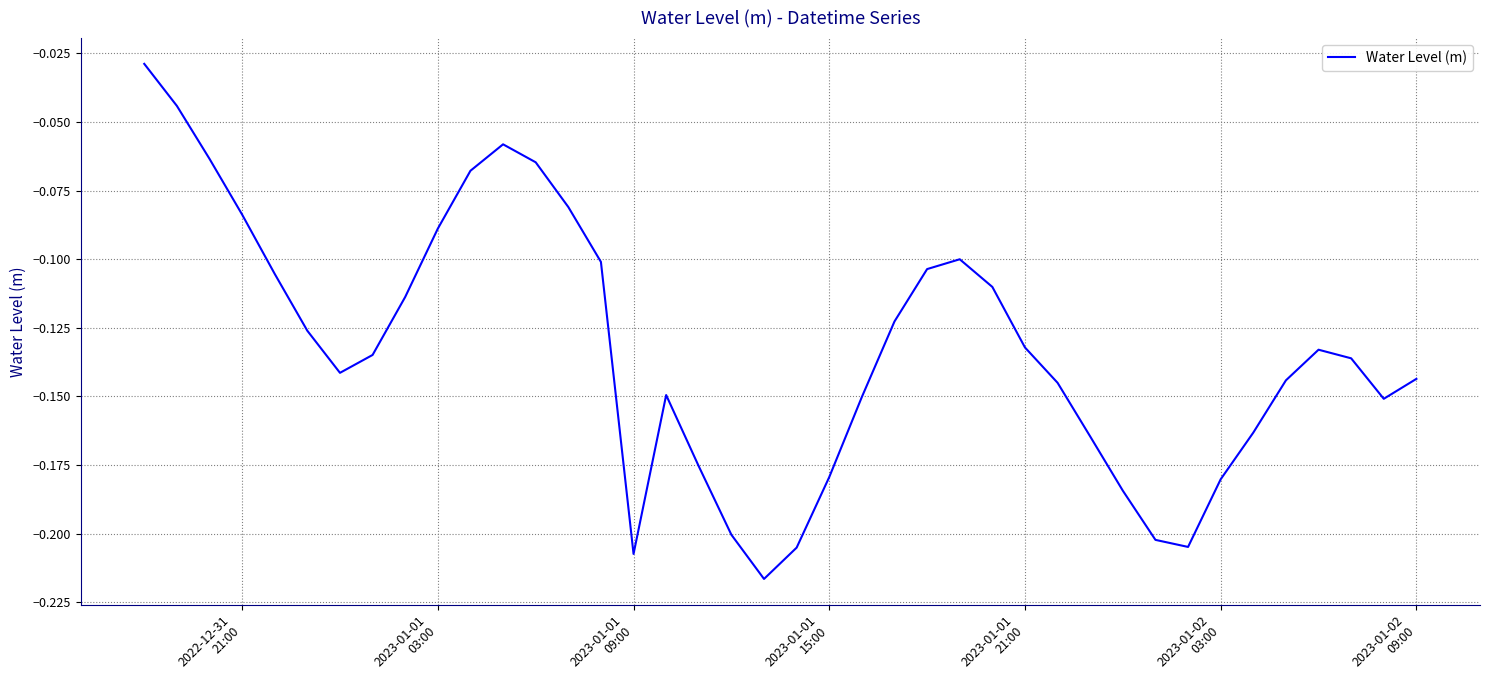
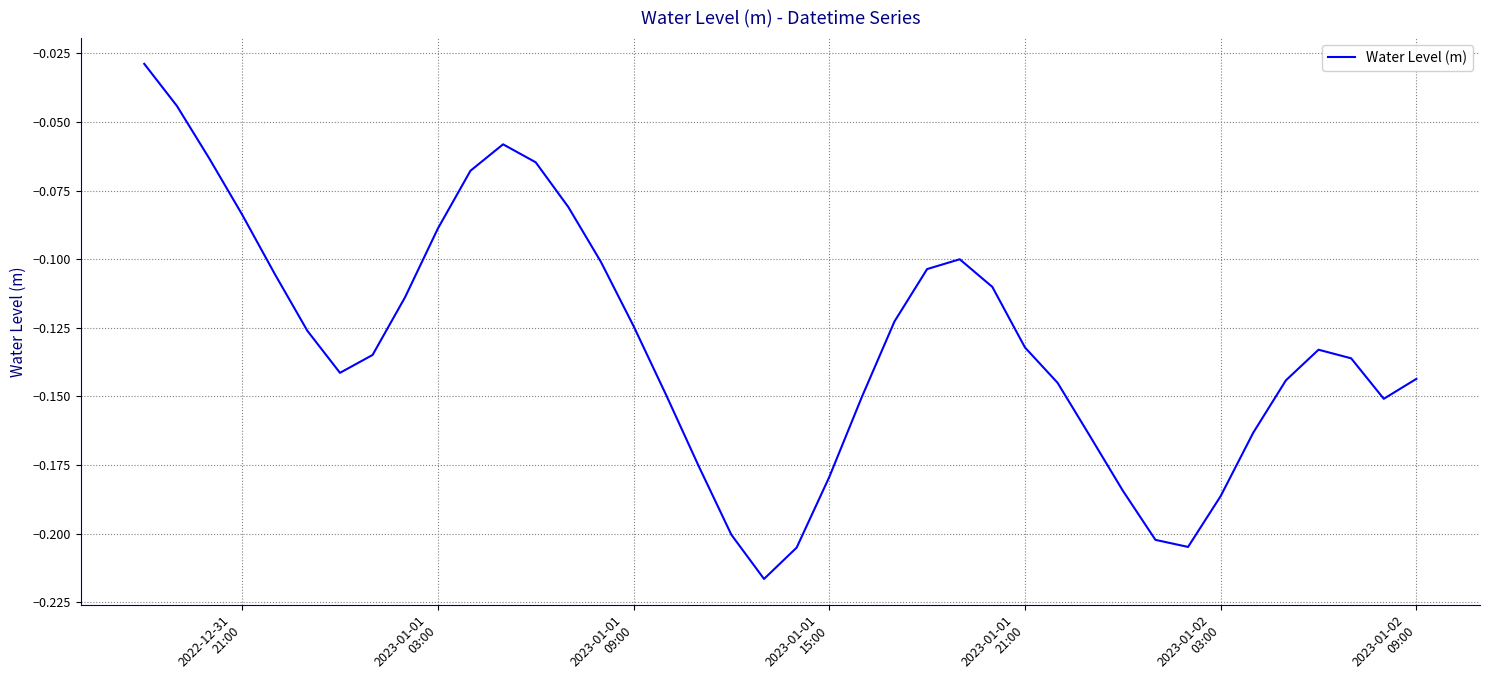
  {
    "2022-12-31 21:00": -0.084,
    "2023-01-01 03:00": -0.089,
-   "2023-01-01 09:00": -0.207,
+   "2023-01-01 09:00": -0.124,
    "2023-01-01 15:00": -0.179,
    "2023-01-01 21:00": -0.132,
-   "2023-01-02 03:00": -0.180,
+   "2023-01-02 03:00": -0.186,
    "2023-01-02 09:00": -0.144
  }
